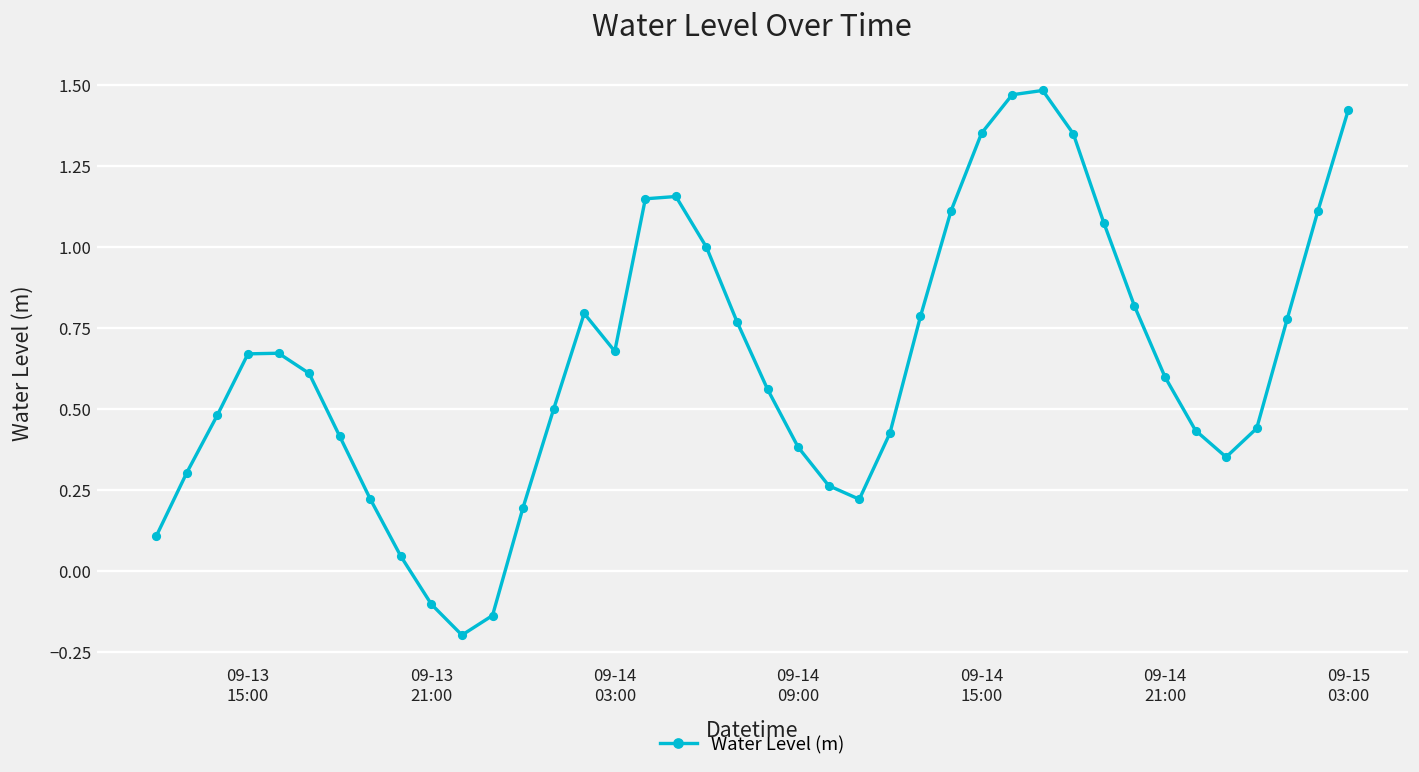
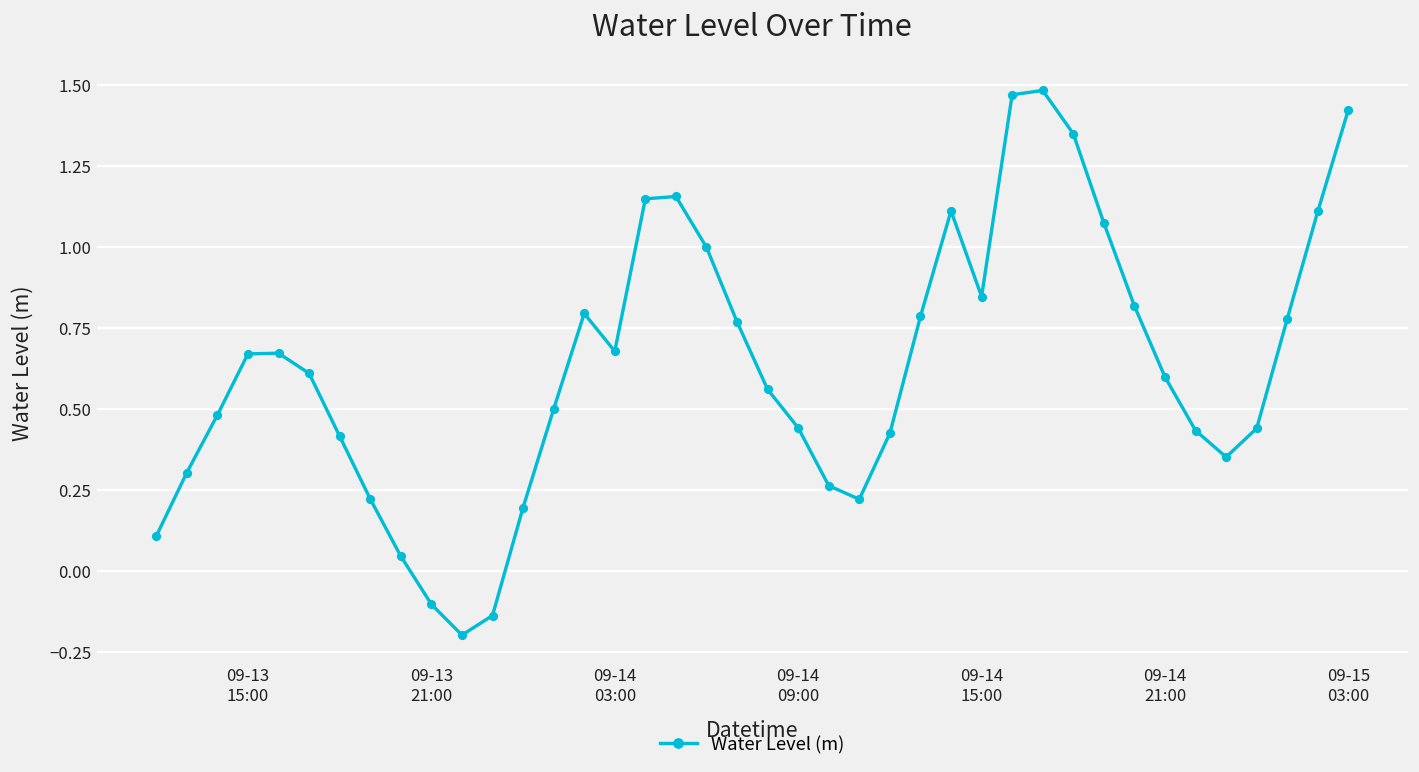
  {
    "09-13 15:00": 0.67,
    "09-13 21:00": -0.10,
    "09-14 03:00": 0.68,
-   "09-14 09:00": 0.38,
-   "09-14 15:00": 1.35,
+   "09-14 09:00": 0.44,
+   "09-14 15:00": 0.85,
    "09-14 21:00": 0.60,
    "09-15 03:00": 1.42
  }
